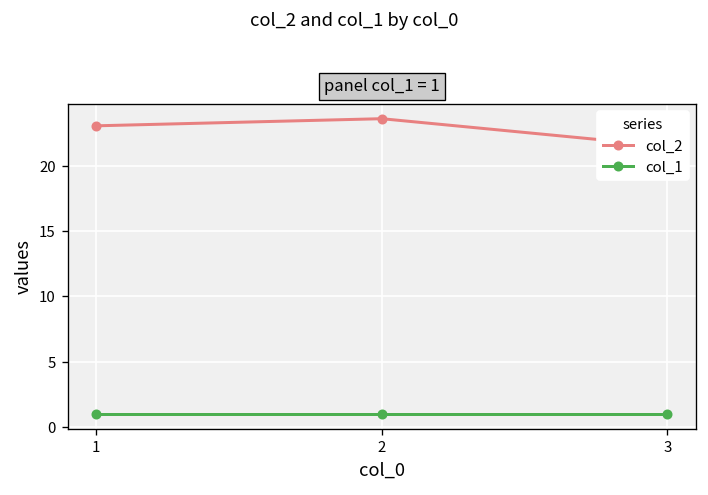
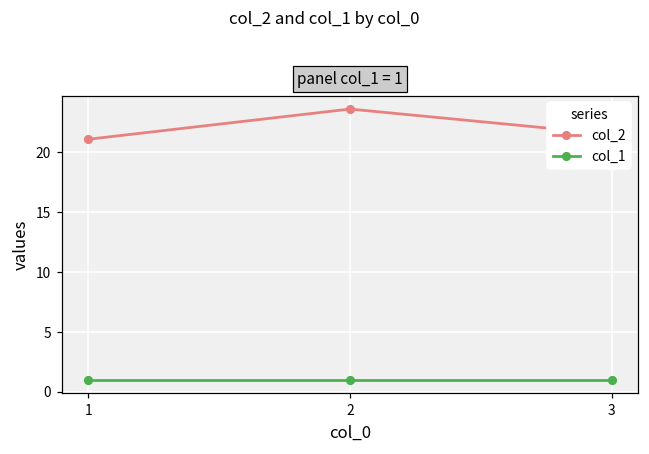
  {
    "col_2": {
-     "1": 23.0,
+     "1": 21.1,
      "2": 23.6
    },
    "col_1": {
      "1": 1.0,
      "2": 1.0,
      "3": 1.0
    }
  }
